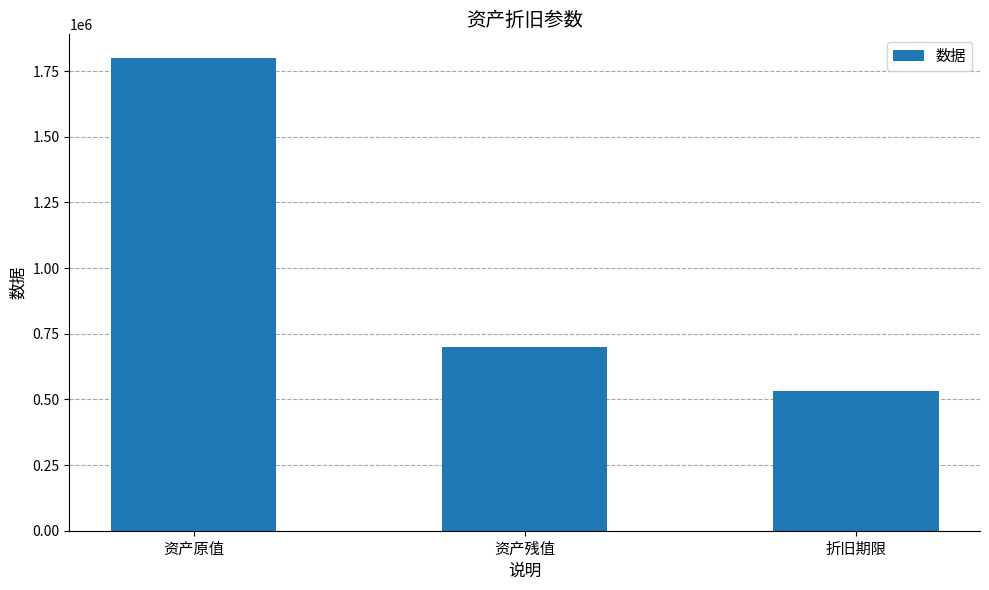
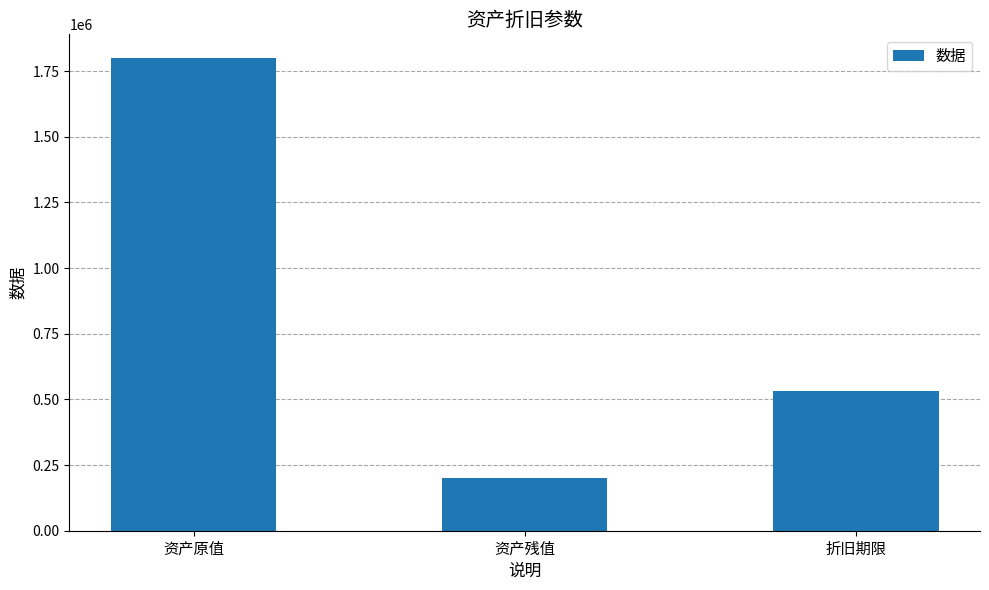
  {
    "资产原值": 1800000,
-   "资产残值": 700000,
+   "资产残值": 200000,
    "折旧期限": 530000
  }
